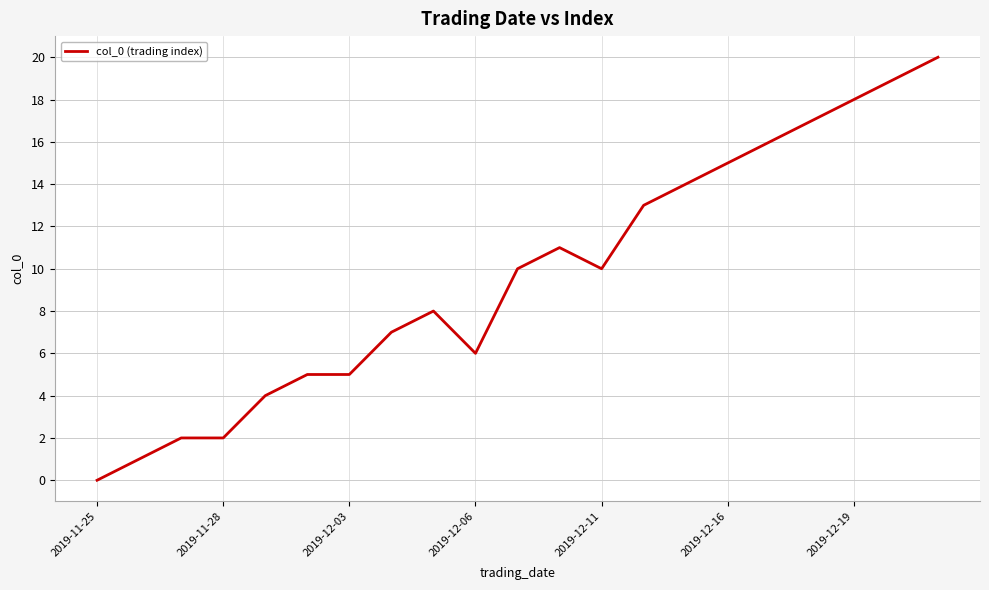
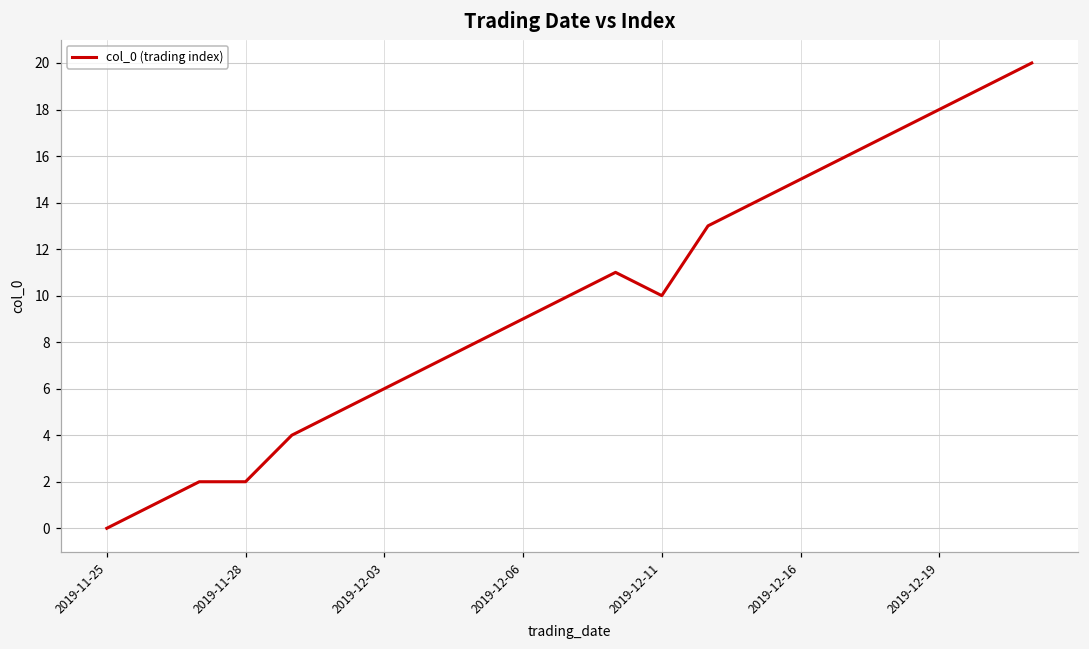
  {
    "2019-11-25": 0,
    "2019-11-28": 2,
-   "2019-12-03": 5,
-   "2019-12-06": 6,
+   "2019-12-03": 6,
+   "2019-12-06": 9,
    "2019-12-11": 10,
    "2019-12-16": 15,
    "2019-12-19": 18
  }
